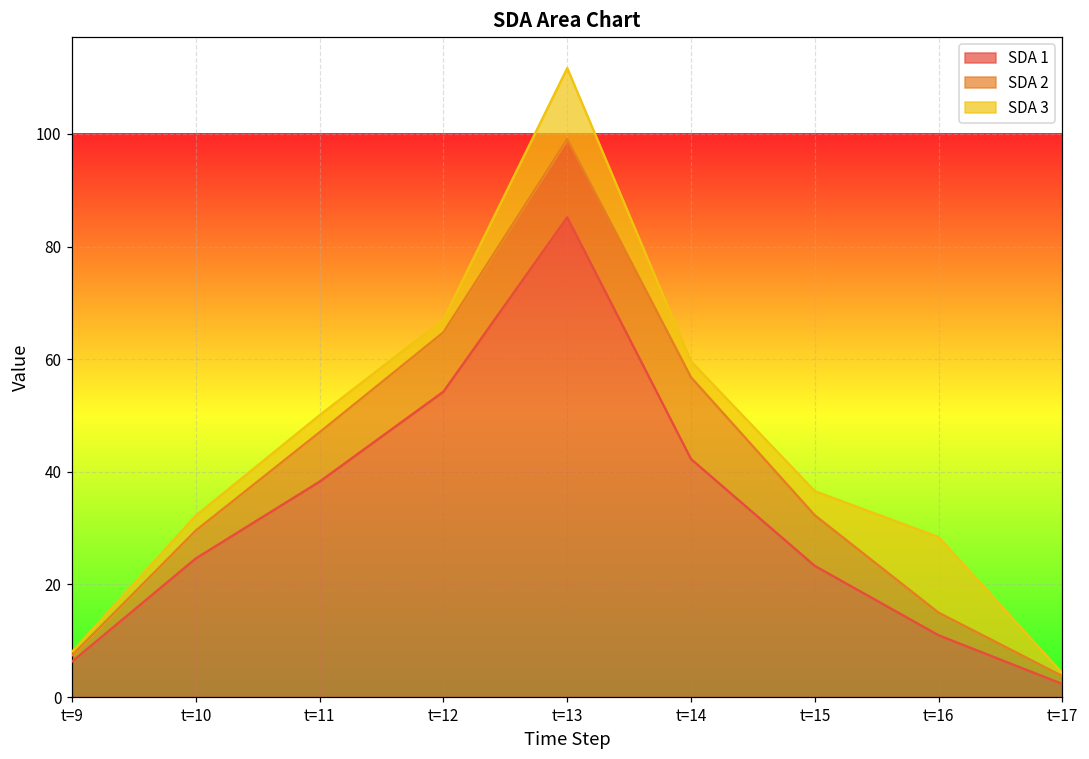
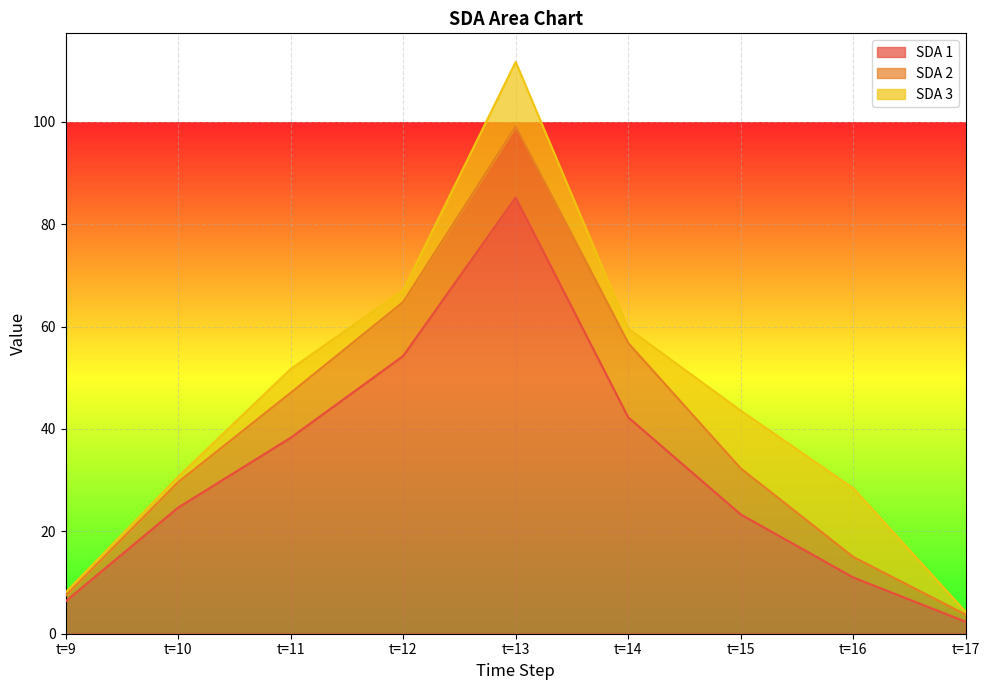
  {
    "SDA 3": {
      "t=9": 1,
-     "t=10": 3,
-     "t=11": 3,
+     "t=10": 1,
+     "t=11": 5,
      "t=12": 2,
      "t=13": 13,
      "t=14": 3,
-     "t=15": 4,
+     "t=15": 11,
      "t=16": 13
    }
  }
